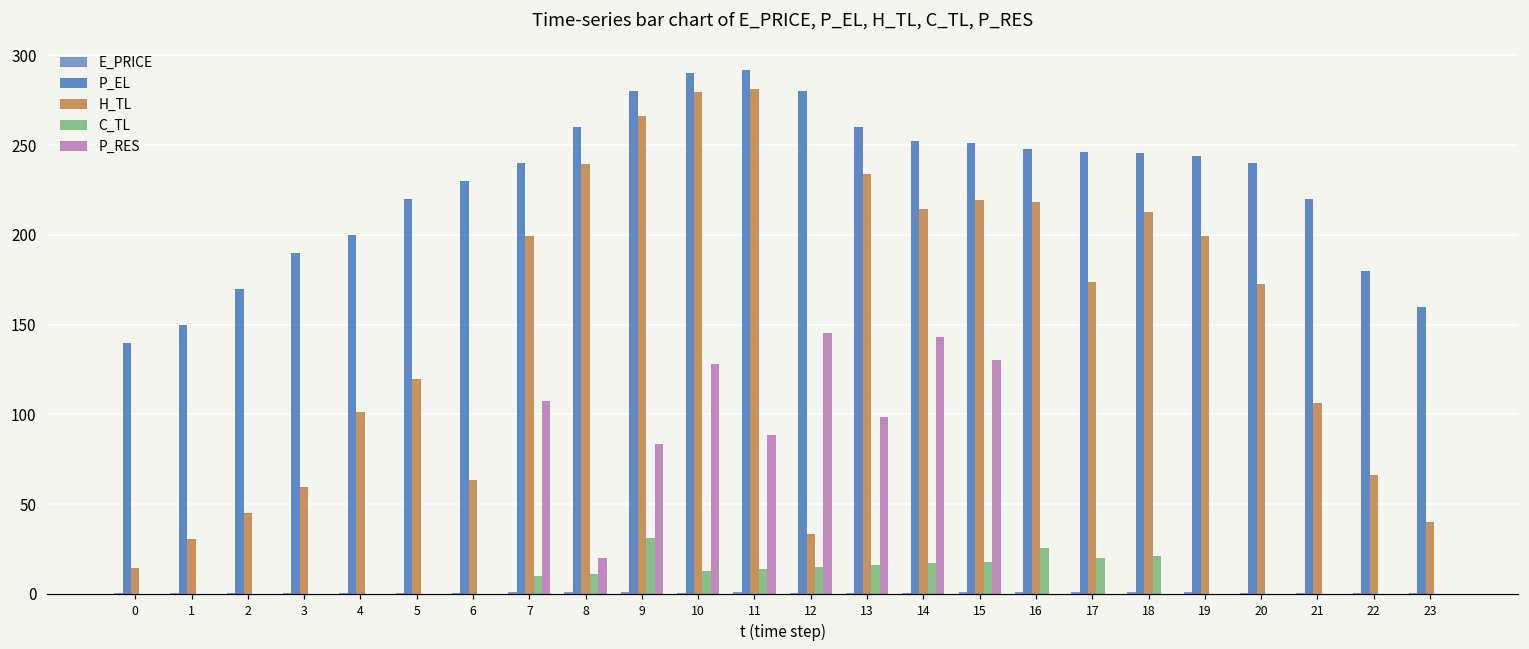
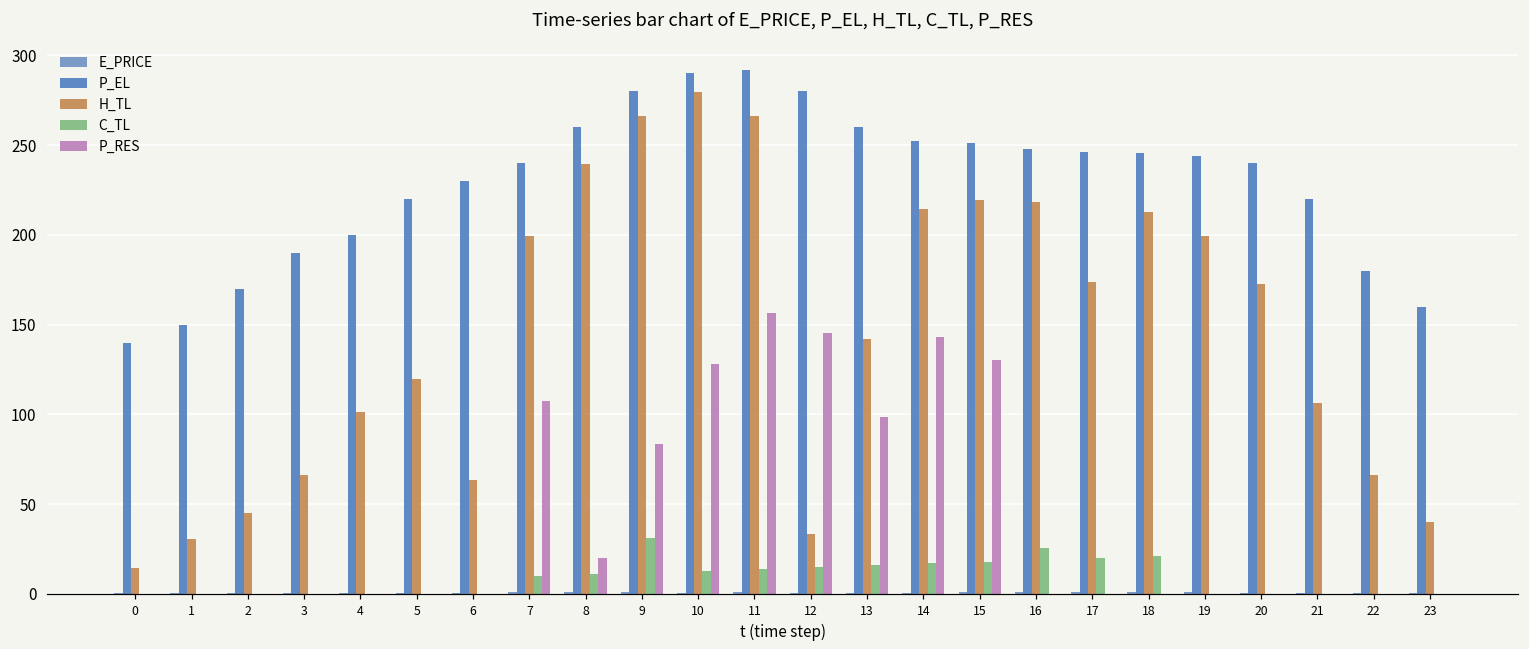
  {
    "H_TL": {
      "0": 14,
      "1": 31,
      "2": 45,
-     "3": 60,
+     "3": 66,
      "4": 101,
      "5": 120,
      "6": 63,
      "7": 200,
      "8": 239,
      "9": 266,
      "10": 279,
-     "11": 281,
+     "11": 266,
      "12": 33,
-     "13": 234,
+     "13": 142,
      "14": 214,
      "15": 219,
      "16": 218,
      "17": 174,
      "18": 213,
      "19": 200,
      "20": 173,
      "21": 106,
      "22": 66,
      "23": 40
    },
    "C_TL": {
      "0": 0,
      "1": 0,
      "2": 0,
      "3": 0,
      "4": 0,
      "5": 0,
      "6": 0,
      "7": 10,
      "8": 11,
      "9": 31,
      "10": 13,
      "11": 14,
      "12": 15,
      "13": 16,
      "14": 17,
      "15": 18,
      "16": 26,
      "17": 20,
      "18": 21,
      "19": 0,
      "20": 0,
      "21": 0,
      "22": 0,
      "23": 0
    },
    "P_RES": {
      "0": 0,
      "1": 0,
      "2": 0,
      "3": 0,
      "4": 0,
      "5": 0,
      "6": 0,
      "7": 107,
      "8": 20,
      "9": 83,
      "10": 128,
-     "11": 89,
+     "11": 156,
      "12": 146,
      "13": 99,
      "14": 143,
      "15": 130,
      "16": 0,
      "17": 0,
      "18": 0,
      "19": 0,
      "20": 0,
      "21": 0,
      "22": 0,
      "23": 0
    }
  }
